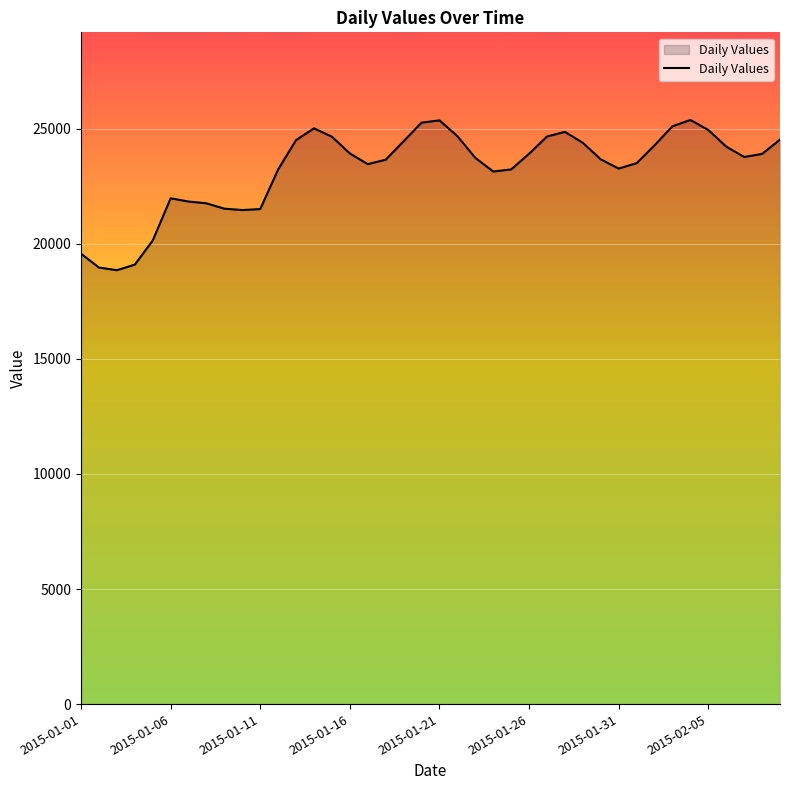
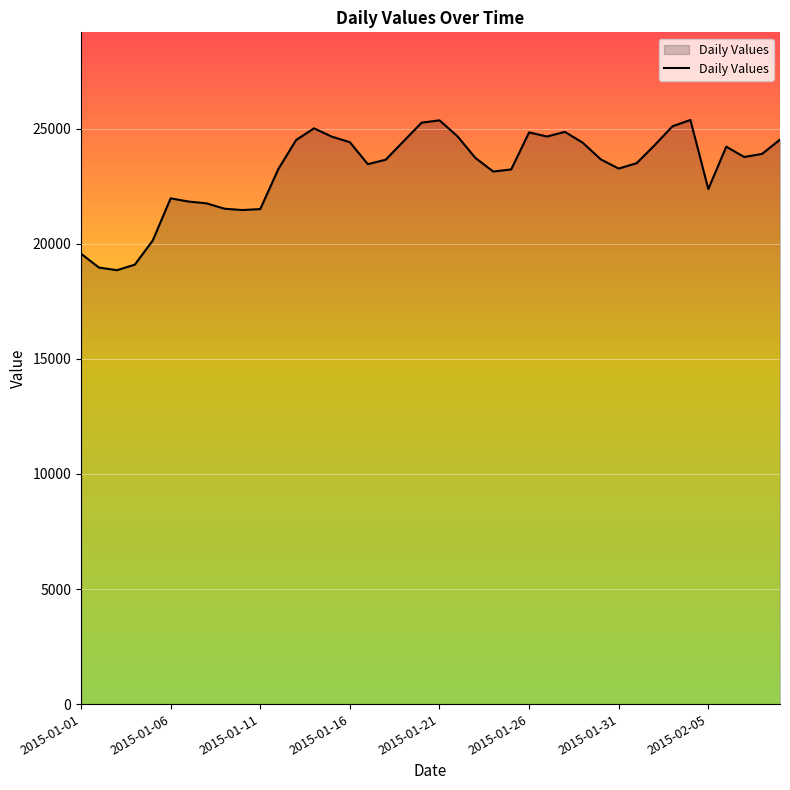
  {
    "2015-01-01": 19600,
    "2015-01-06": 22000,
    "2015-01-11": 21500,
-   "2015-01-16": 23900,
+   "2015-01-16": 24400,
    "2015-01-21": 25400,
-   "2015-01-26": 23900,
+   "2015-01-26": 24800,
    "2015-01-31": 23300,
-   "2015-02-05": 24900
+   "2015-02-05": 22400
  }
